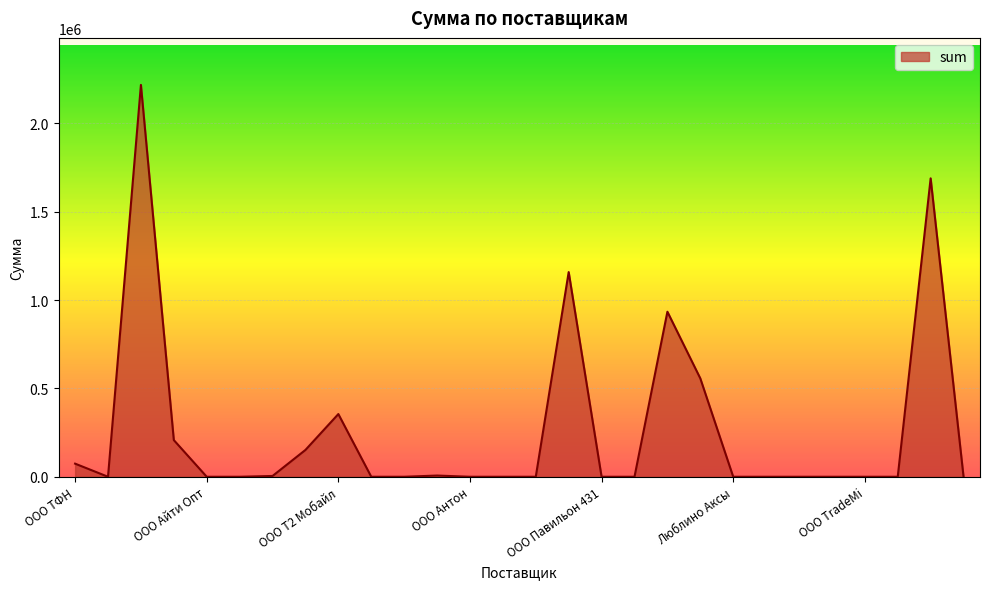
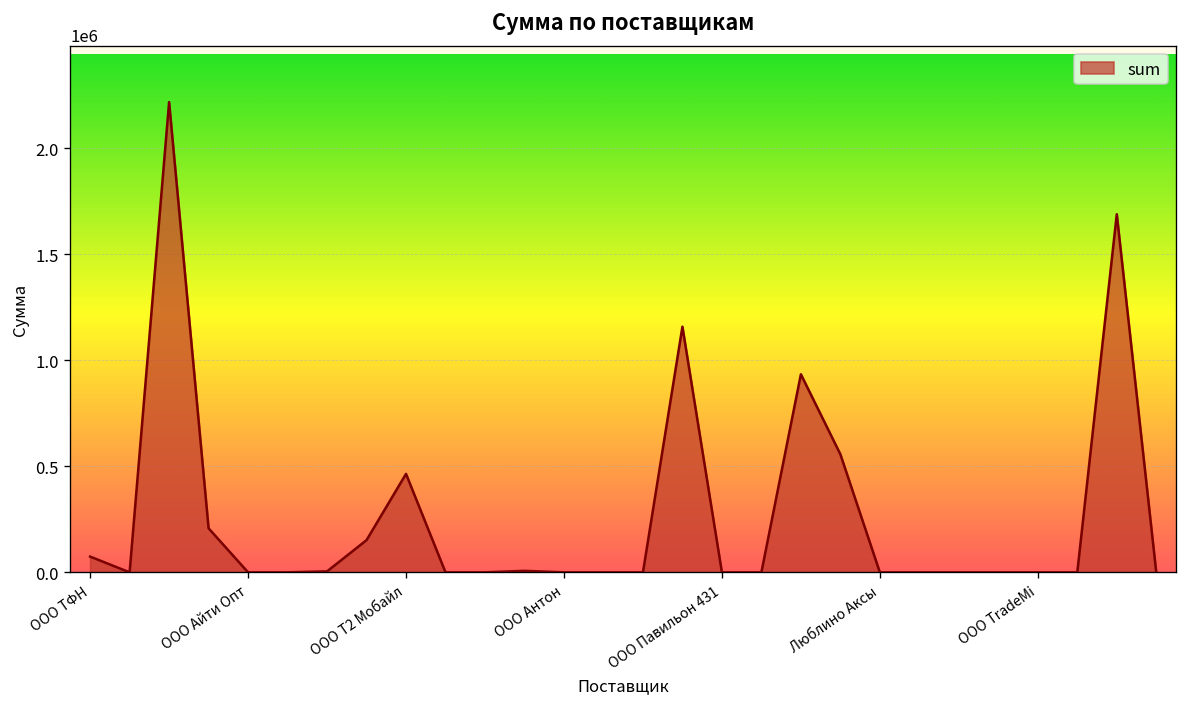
  {
    "ООО ТФН": 70000,
    "ООО Айти Опт": 0,
-   "ООО Т2 Мобайл": 350000,
+   "ООО Т2 Мобайл": 460000,
    "ООО Антон": 0,
    "ООО Павильон 431": 0,
    "Люблино Аксы": 0,
    "ООО TradeMi": 0
  }
